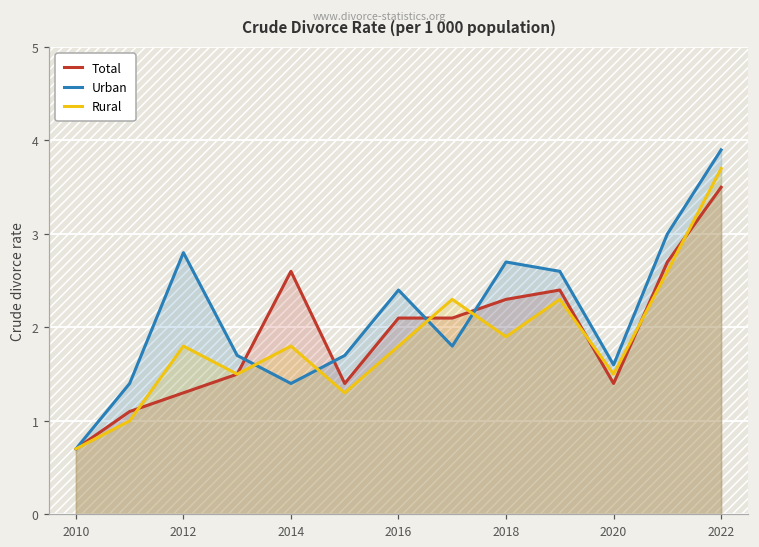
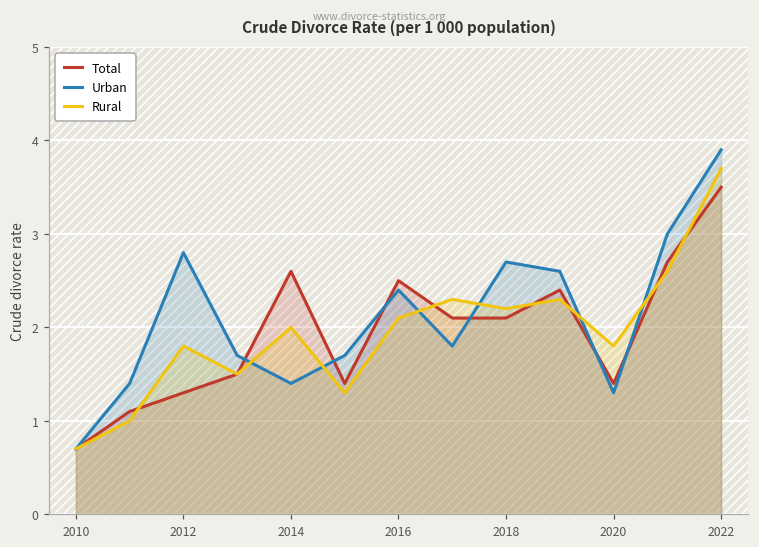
  {
    "Total": {
      "2012": 1.3,
      "2014": 2.6,
-     "2016": 2.1,
-     "2018": 2.3,
+     "2016": 2.5,
+     "2018": 2.1,
      "2020": 1.4,
      "2022": 3.5
    },
    "Urban": {
      "2012": 2.8,
      "2014": 1.4,
      "2016": 2.4,
      "2018": 2.7,
-     "2020": 1.6,
+     "2020": 1.3,
      "2022": 3.9
    },
    "Rural": {
      "2012": 1.8,
-     "2014": 1.8,
-     "2016": 1.8,
-     "2018": 1.9,
-     "2020": 1.5,
+     "2014": 2.0,
+     "2016": 2.1,
+     "2018": 2.2,
+     "2020": 1.8,
      "2022": 3.7
    }
  }
